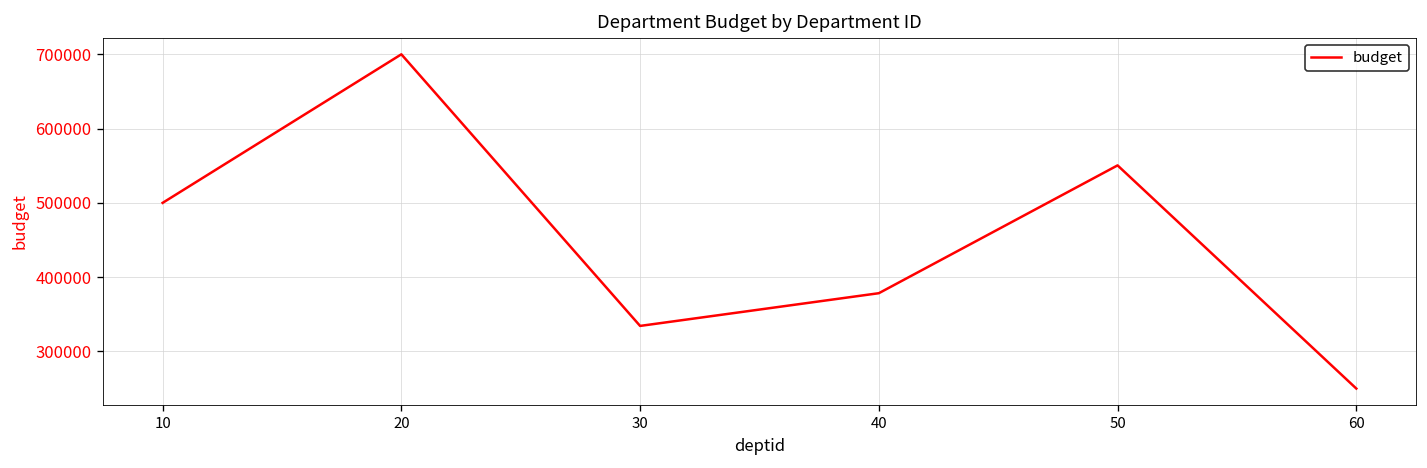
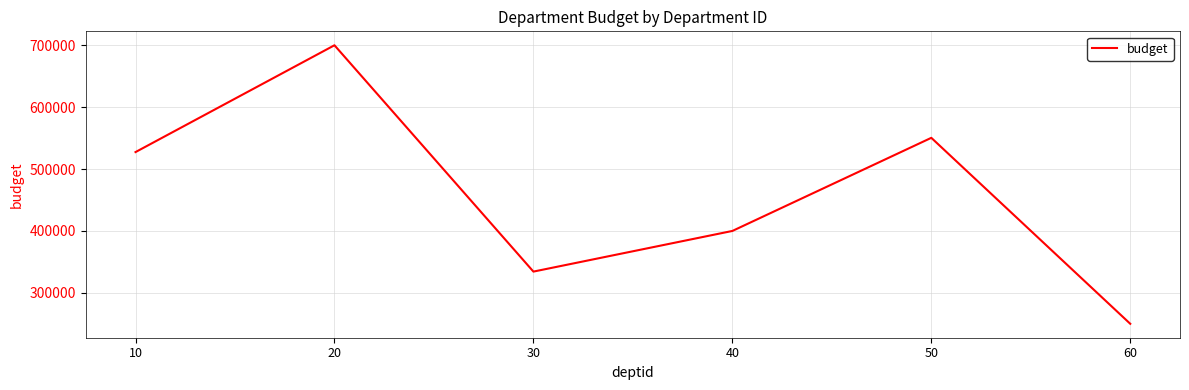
  {
-   "10": 500000,
+   "10": 530000,
    "20": 700000,
    "30": 330000,
-   "40": 380000,
+   "40": 400000,
    "50": 550000,
    "60": 250000
  }
